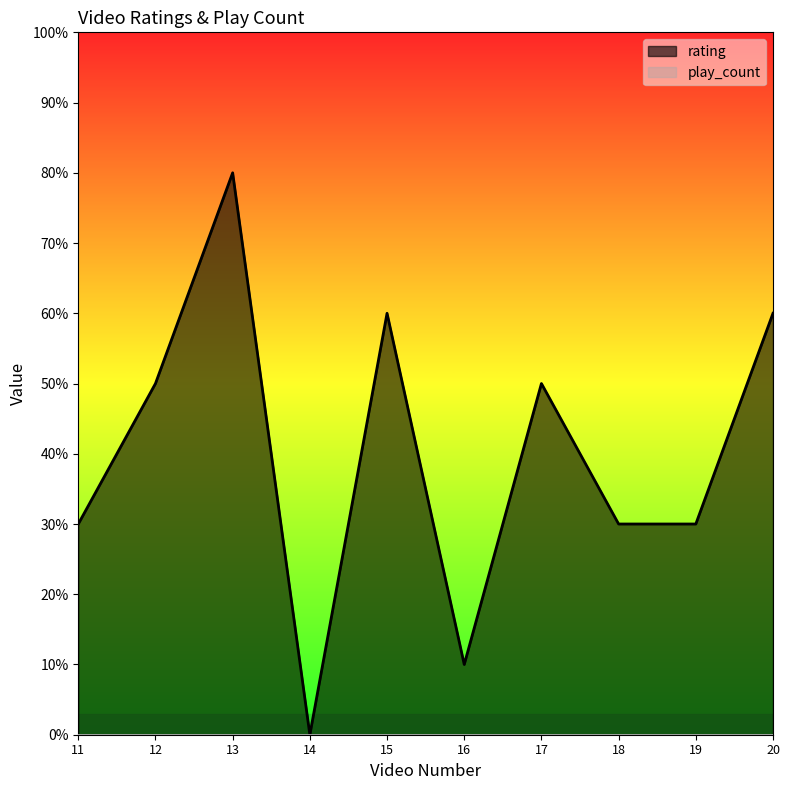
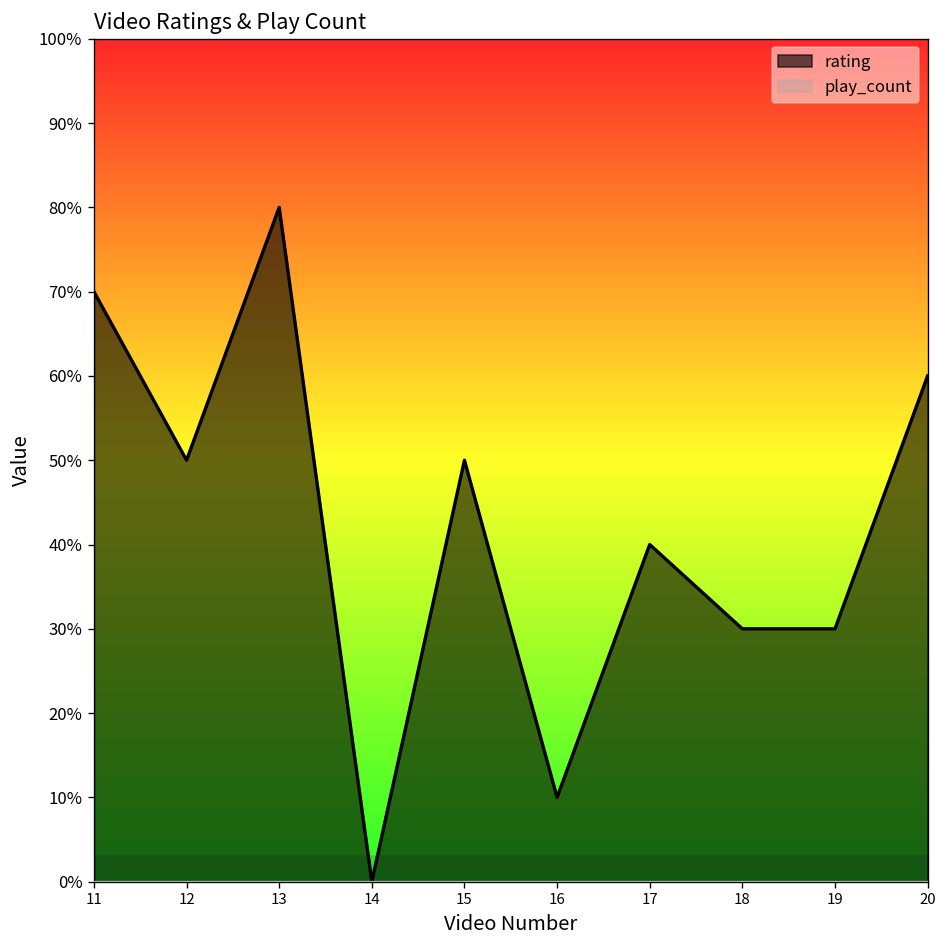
  {
    "rating": {
-     "11": "30%",
+     "11": "70%",
      "12": "50%",
      "13": "80%",
-     "15": "60%",
+     "15": "50%",
      "16": "10%",
-     "17": "50%",
+     "17": "40%",
      "18": "30%",
      "19": "30%",
      "20": "60%"
    }
  }
